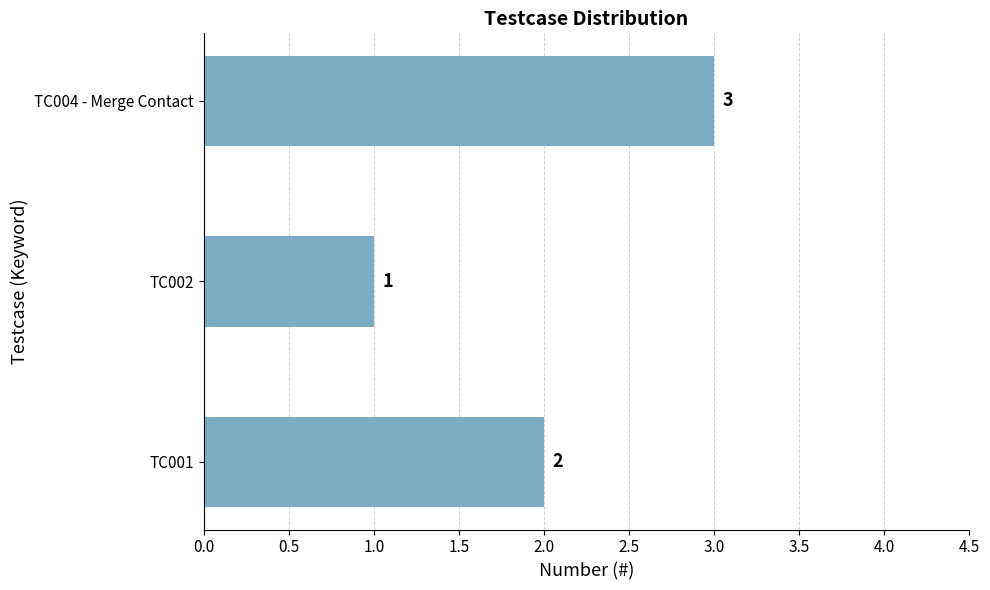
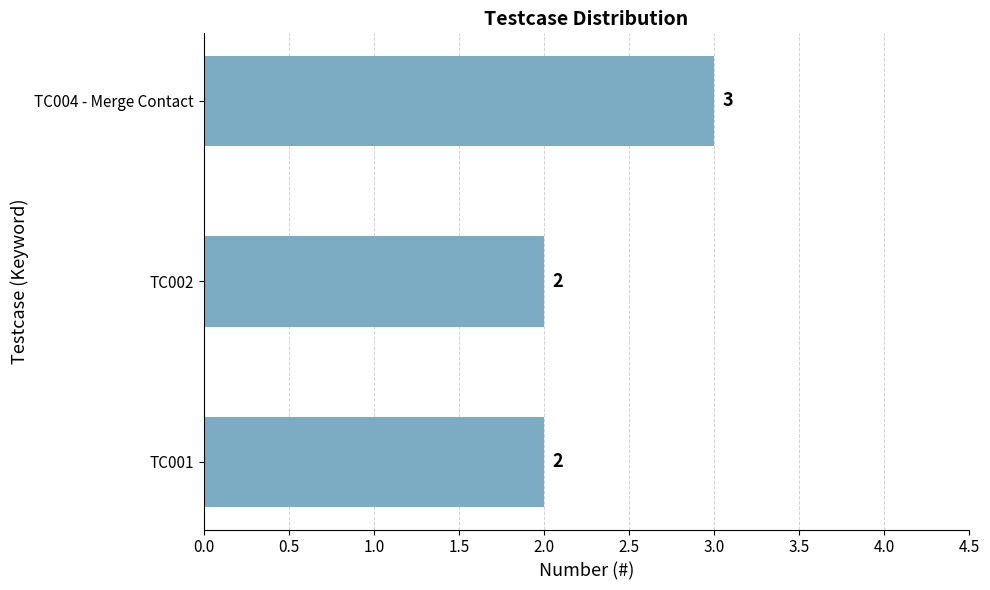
  {
    "TC004 - Merge Contact": 3,
-   "TC002": 1,
+   "TC002": 2,
    "TC001": 2
  }
